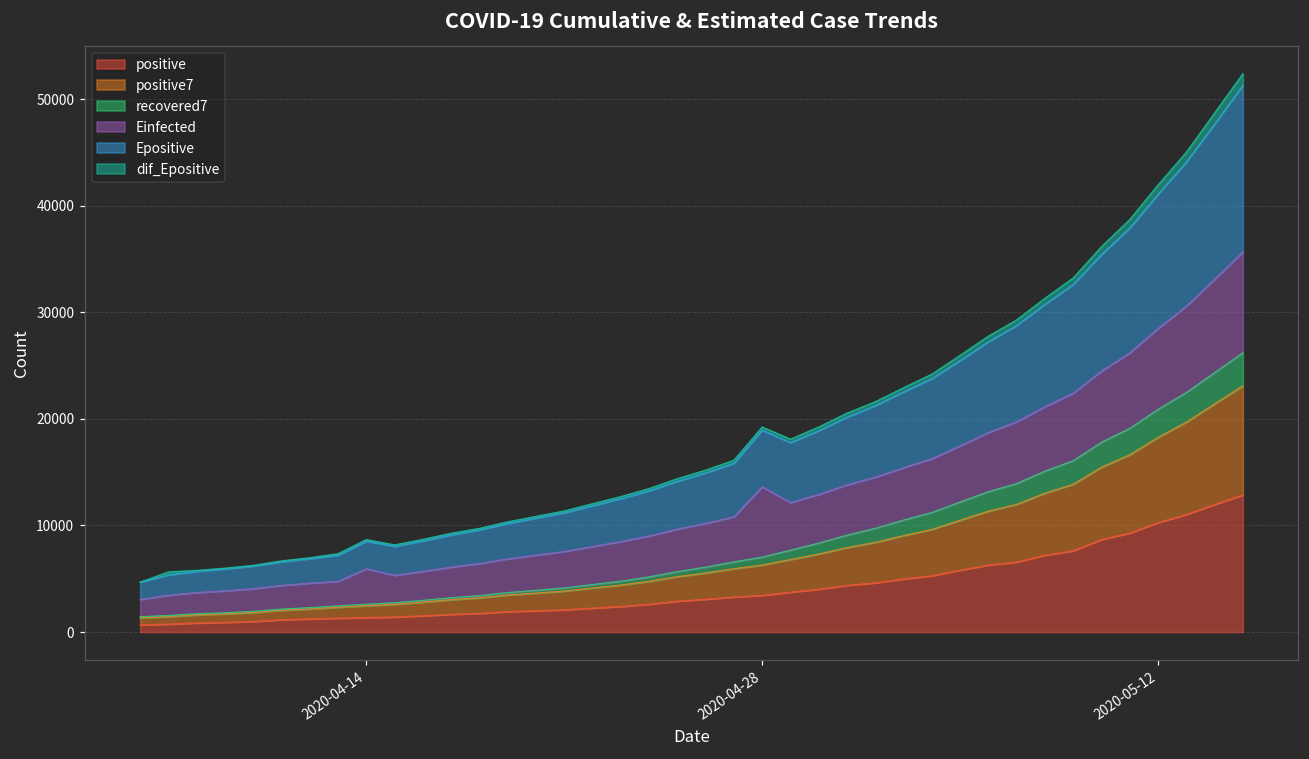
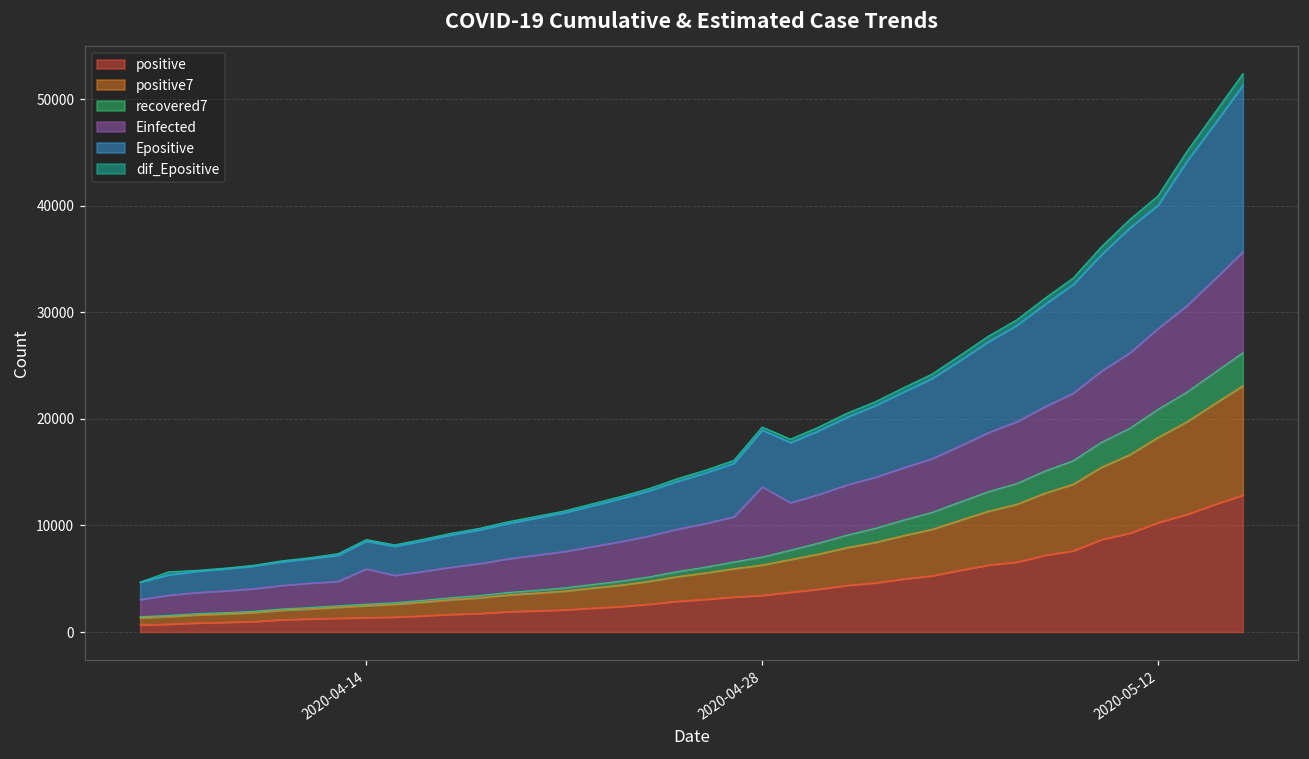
  {
    "Einfected": {
      "2020-04-14": 3000,
      "2020-04-28": 7000,
      "2020-05-12": 8000
    },
    "Epositive": {
      "2020-04-28": 5000,
-     "2020-05-12": 13000
+     "2020-05-12": 12000
    }
  }
